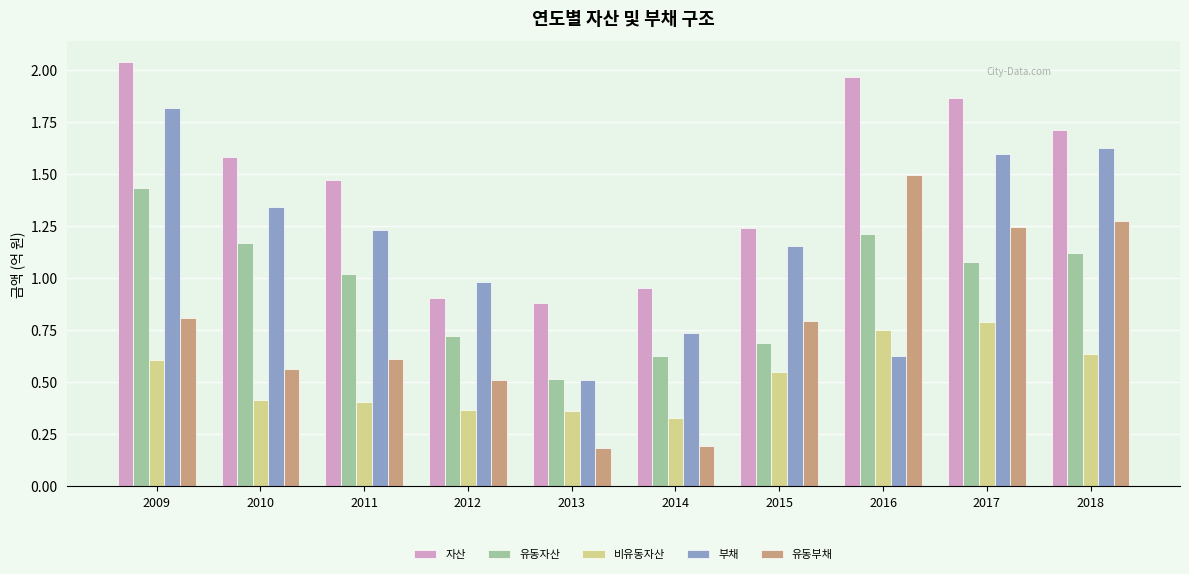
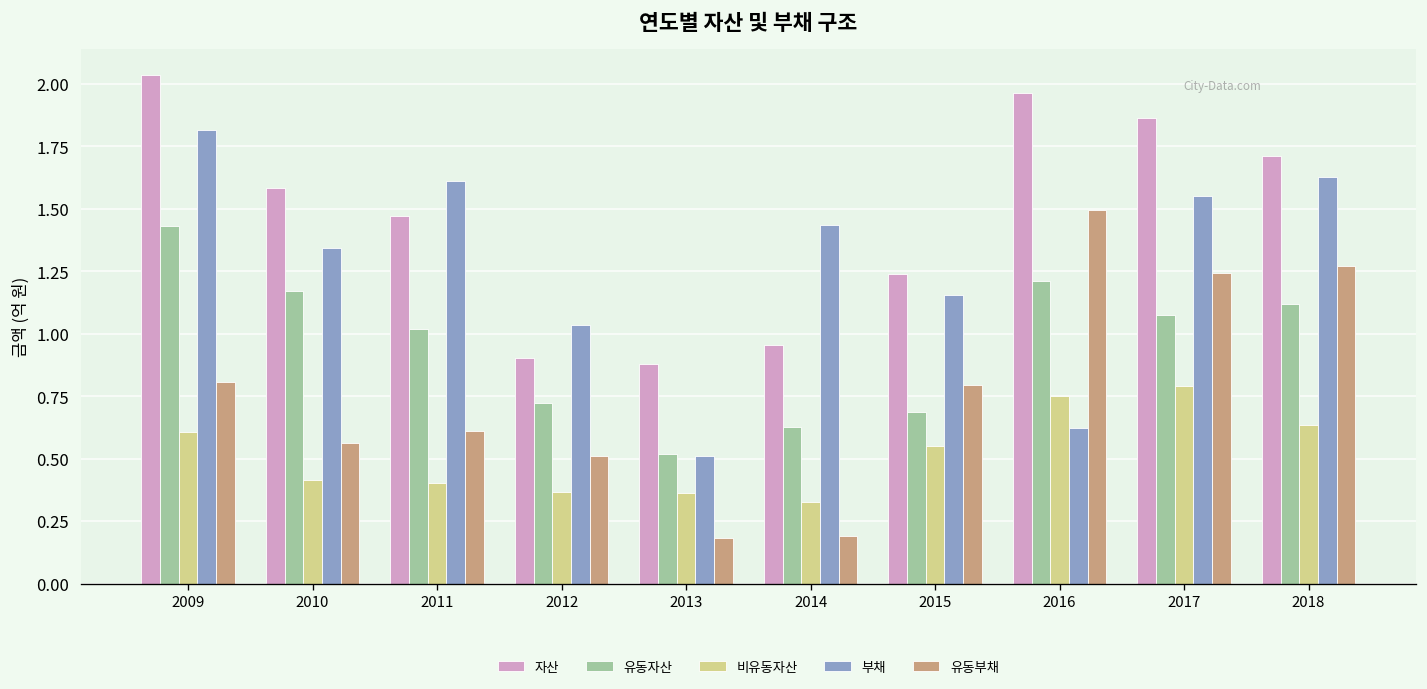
  {
    "자산": {
      "2009": 2.04,
      "2010": 1.58,
      "2011": 1.47,
      "2012": 0.90,
      "2013": 0.88,
      "2014": 0.95,
      "2015": 1.24,
      "2016": 1.96,
      "2017": 1.86,
      "2018": 1.71
    },
    "부채": {
      "2009": 1.82,
      "2010": 1.34,
-     "2011": 1.23,
-     "2012": 0.98,
+     "2011": 1.61,
+     "2012": 1.04,
      "2013": 0.51,
-     "2014": 0.74,
+     "2014": 1.43,
      "2015": 1.16,
      "2016": 0.62,
-     "2017": 1.60,
+     "2017": 1.55,
      "2018": 1.63
    }
  }
